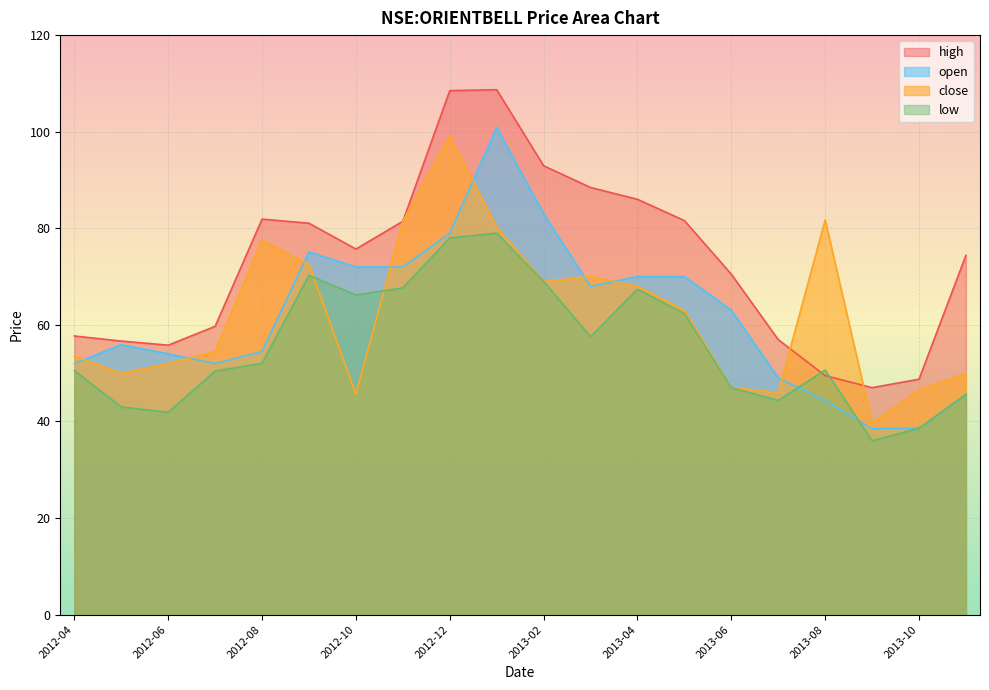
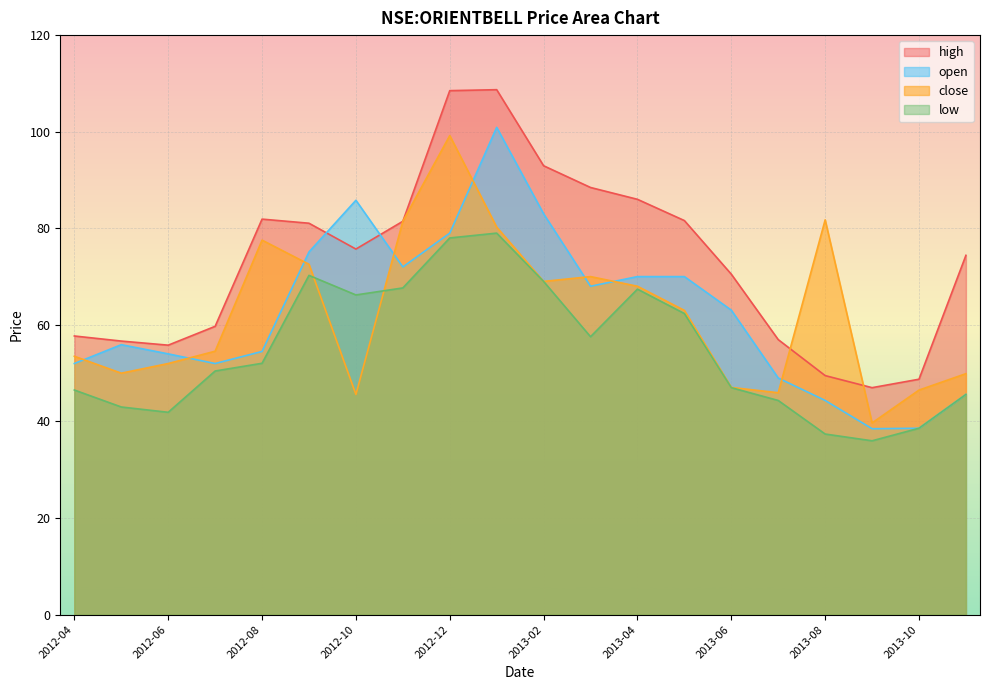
  {
    "high": {
      "2012-04": 58,
      "2012-06": 56,
      "2012-08": 82,
      "2012-10": 76,
      "2012-12": 109,
      "2013-02": 93,
      "2013-04": 86,
      "2013-06": 71,
      "2013-08": 50,
      "2013-10": 49
    },
    "open": {
      "2012-04": 52,
      "2012-06": 54,
      "2012-08": 55,
-     "2012-10": 72,
+     "2012-10": 86,
      "2012-12": 79,
      "2013-02": 83,
      "2013-04": 70,
      "2013-06": 63,
      "2013-08": 44
    },
    "close": {
      "2012-04": 54,
      "2012-06": 52,
      "2012-08": 78,
      "2012-10": 46,
      "2012-12": 99,
      "2013-04": 68,
      "2013-08": 82,
      "2013-10": 47
    },
    "low": {
-     "2012-04": 51,
+     "2012-04": 47,
      "2012-06": 42,
      "2012-08": 52,
      "2012-10": 66,
      "2012-12": 78,
      "2013-04": 67,
-     "2013-08": 51
+     "2013-08": 37
    }
  }
